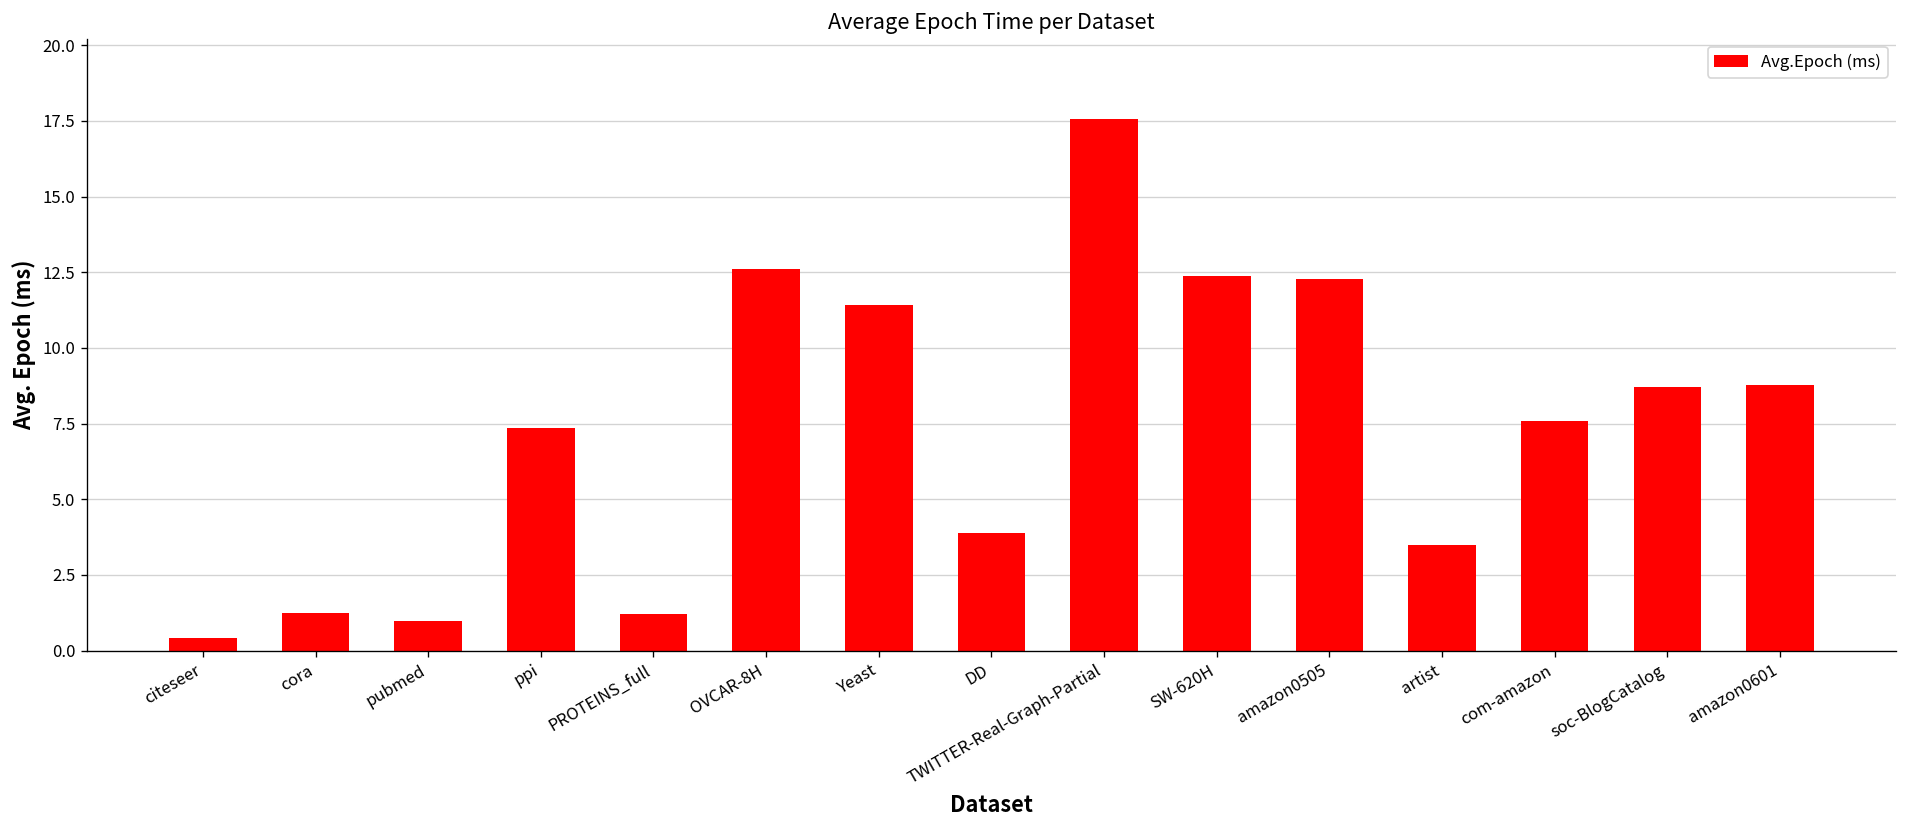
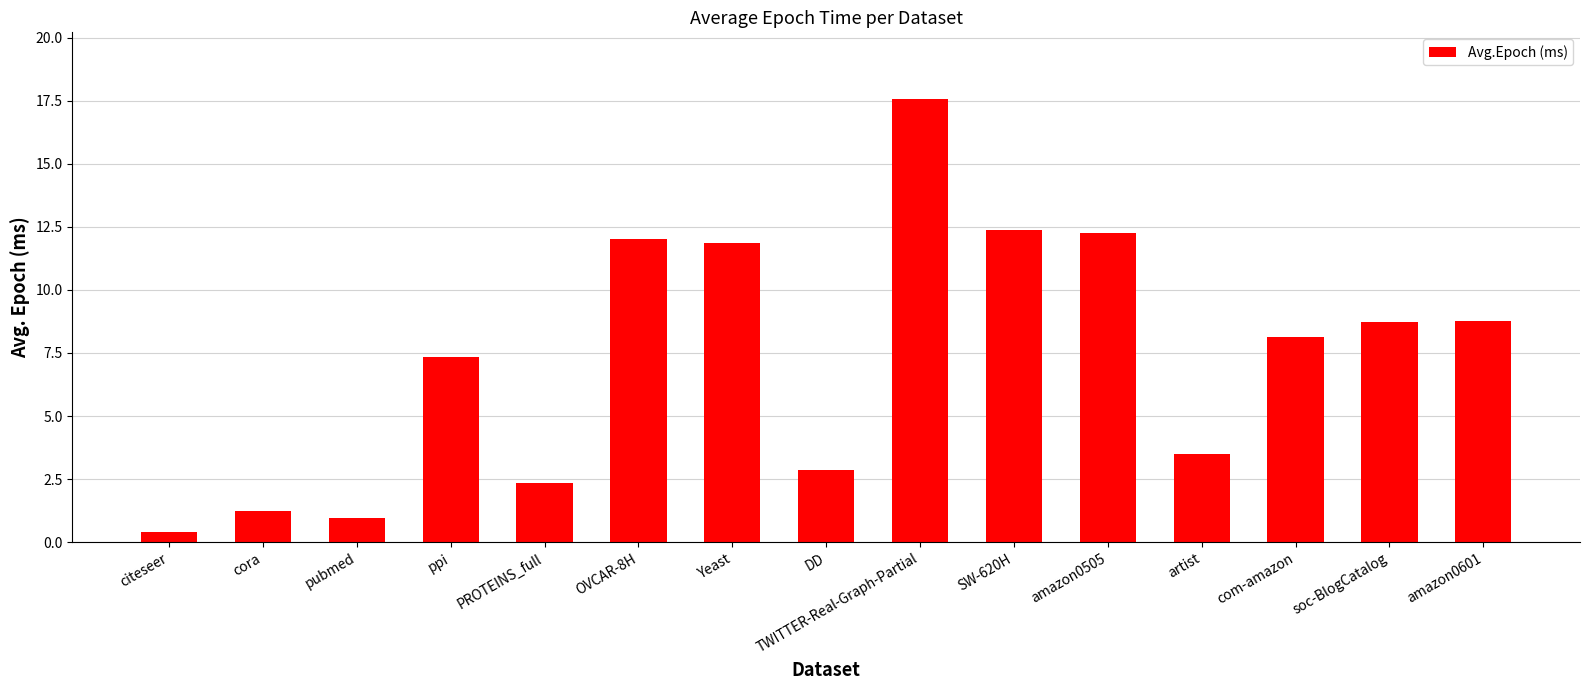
  {
    "citeseer": 0.4,
    "cora": 1.2,
    "pubmed": 1.0,
    "ppi": 7.4,
-   "PROTEINS_full": 1.2,
-   "OVCAR-8H": 12.6,
-   "Yeast": 11.4,
-   "DD": 3.9,
+   "PROTEINS_full": 2.3,
+   "OVCAR-8H": 12.0,
+   "Yeast": 11.9,
+   "DD": 2.8,
    "TWITTER-Real-Graph-Partial": 17.6,
    "SW-620H": 12.4,
    "amazon0505": 12.3,
    "artist": 3.5,
-   "com-amazon": 7.6,
+   "com-amazon": 8.1,
    "soc-BlogCatalog": 8.7,
    "amazon0601": 8.8
  }
